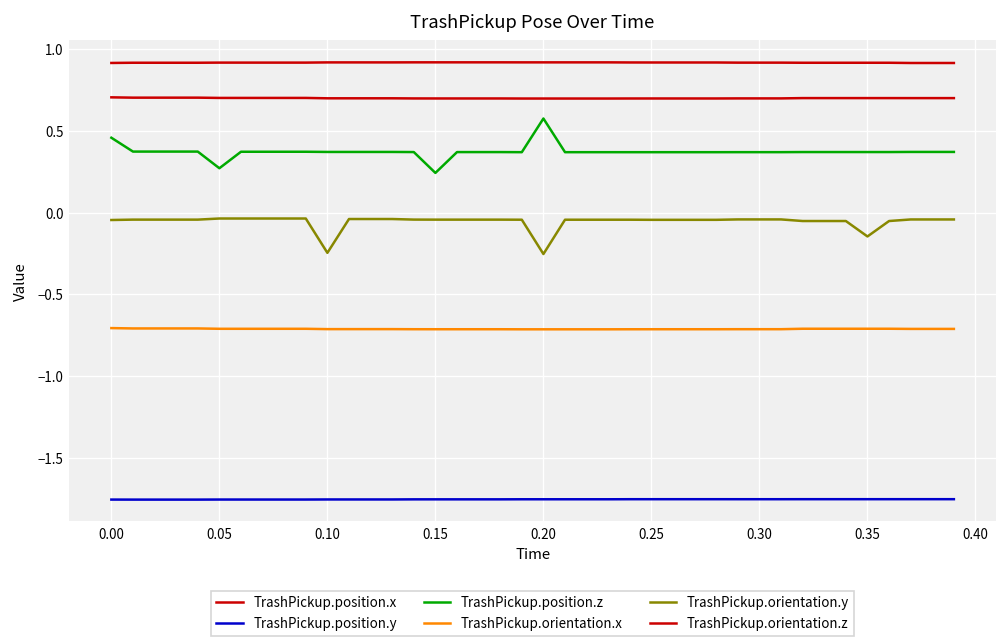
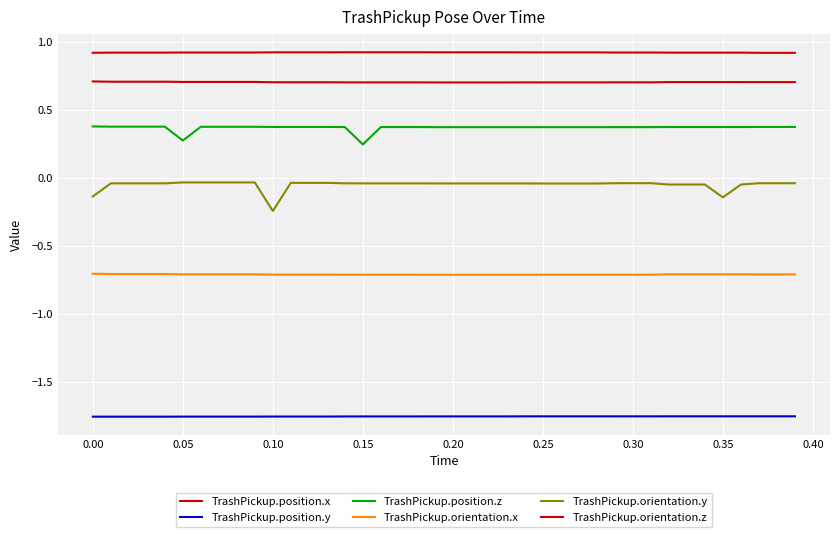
  {
    "TrashPickup.position.y": {
      "0.00": -1.76,
      "0.05": -1.76,
      "0.10": -1.75,
      "0.15": -1.75,
      "0.20": -1.75,
      "0.25": -1.75,
      "0.30": -1.75,
      "0.35": -1.75
    },
    "TrashPickup.position.z": {
-     "0.00": 0.46,
+     "0.00": 0.38,
      "0.05": 0.27,
      "0.10": 0.37,
      "0.15": 0.24,
-     "0.20": 0.58,
+     "0.20": 0.37,
      "0.25": 0.37,
      "0.30": 0.37,
      "0.35": 0.37
    },
    "TrashPickup.orientation.x": {
      "0.00": -0.71,
      "0.05": -0.71,
      "0.10": -0.71,
      "0.15": -0.71,
      "0.20": -0.71,
      "0.25": -0.71,
      "0.30": -0.71,
      "0.35": -0.71
    },
    "TrashPickup.orientation.y": {
-     "0.00": -0.04,
+     "0.00": -0.14,
      "0.05": -0.03,
      "0.10": -0.25,
      "0.15": -0.04,
-     "0.20": -0.25,
+     "0.20": -0.04,
      "0.25": -0.04,
      "0.30": -0.04,
      "0.35": -0.14
    }
  }
